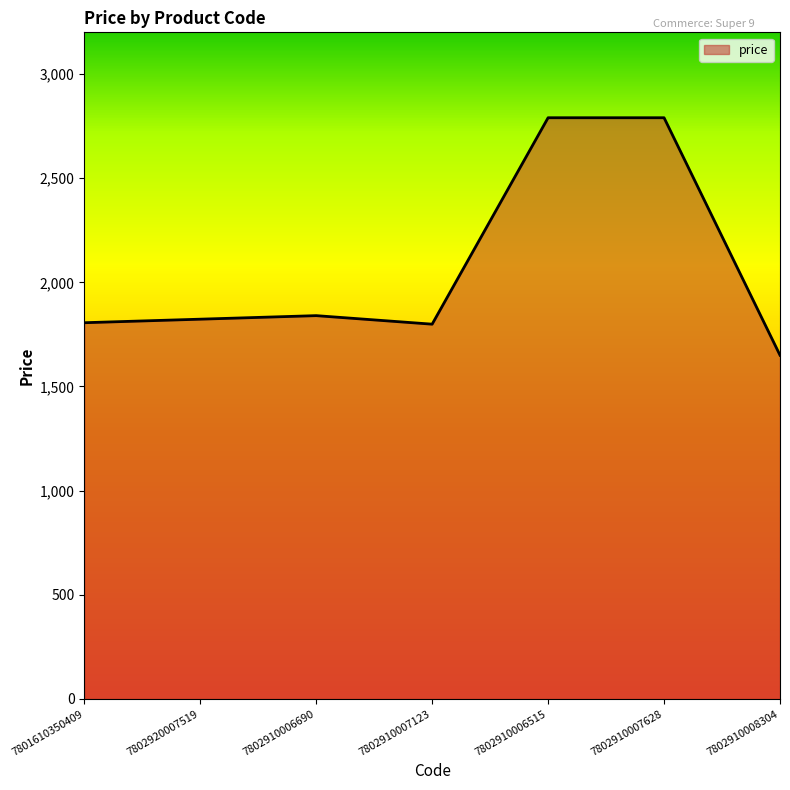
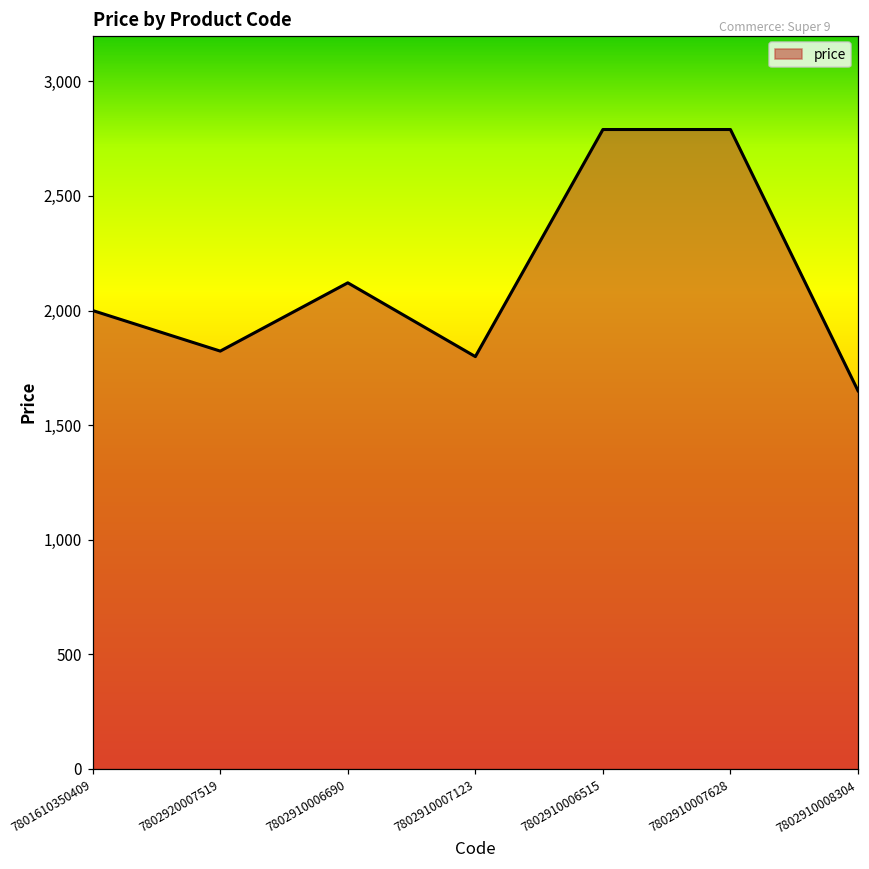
  {
-   "7801610350409": "1,810",
+   "7801610350409": "2,000",
    "7802920007519": "1,820",
-   "7802910006690": "1,840",
+   "7802910006690": "2,120",
    "7802910007123": "1,800",
    "7802910006515": "2,790",
    "7802910007628": "2,790",
    "7802910008304": "1,650"
  }
